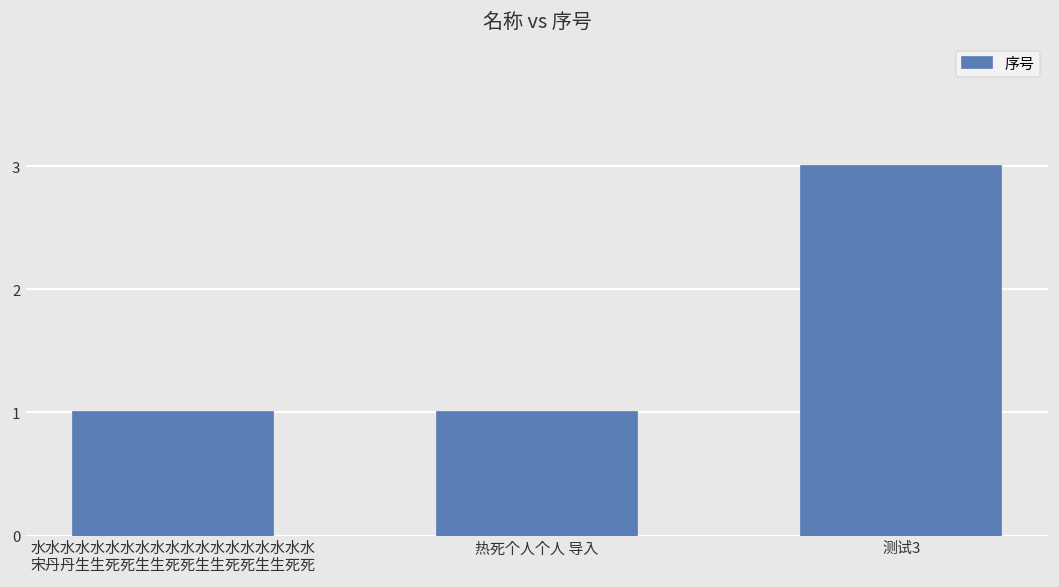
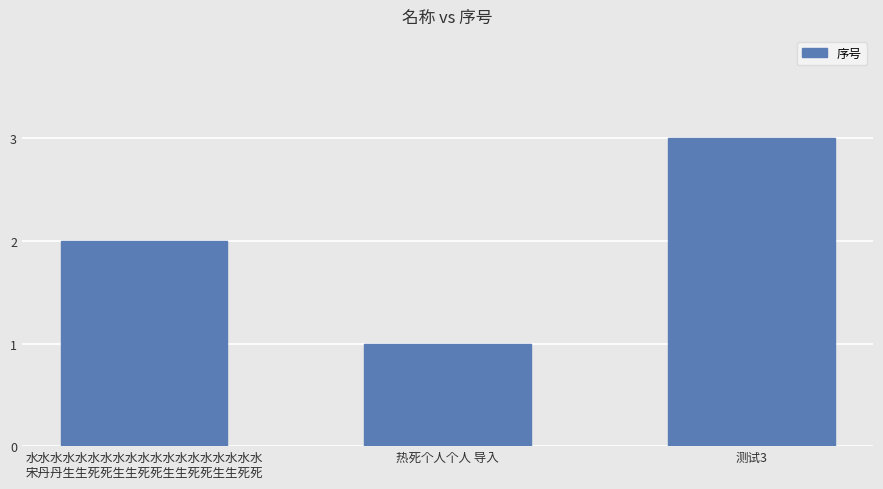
  {
-   "水水水水水水水水水水水水水水水水水水水 宋丹丹生生死死生生死死生生死死生生死死": 1,
+   "水水水水水水水水水水水水水水水水水水水 宋丹丹生生死死生生死死生生死死生生死死": 2,
    "热死个人个人 导入": 1,
    "测试3": 3
  }
